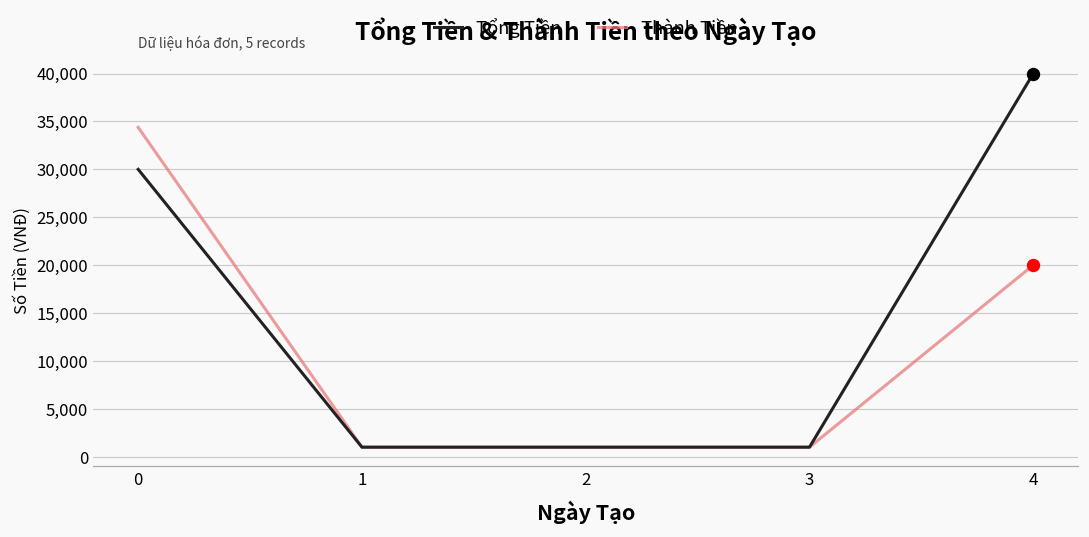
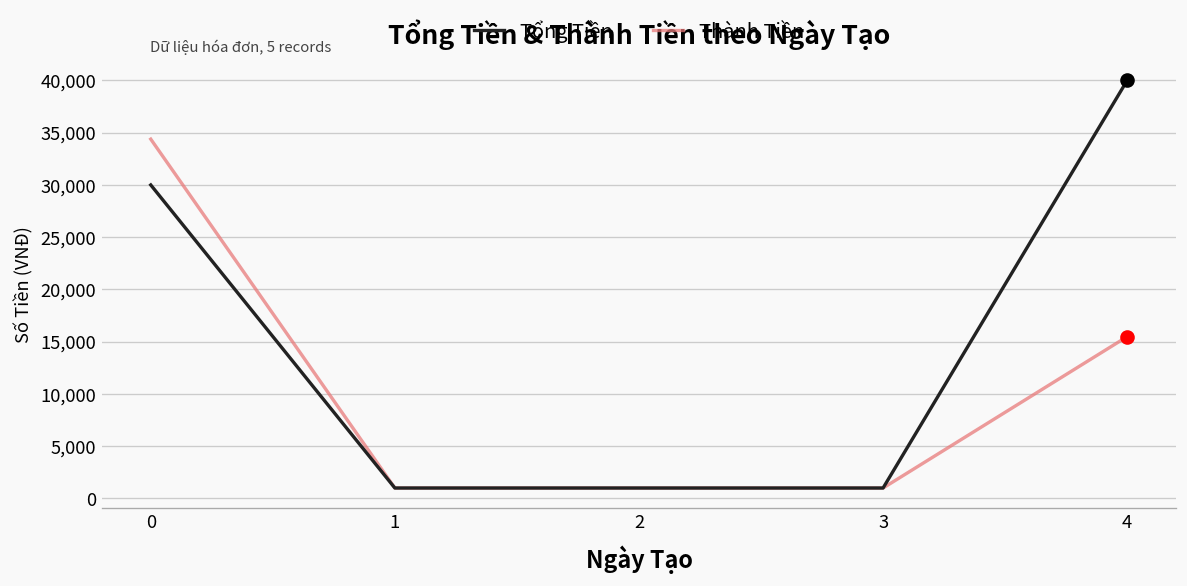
  {
    "Thành Tiền": {
      "0": "34,000",
-     "4": "20,000"
+     "4": "15,000"
    }
  }
